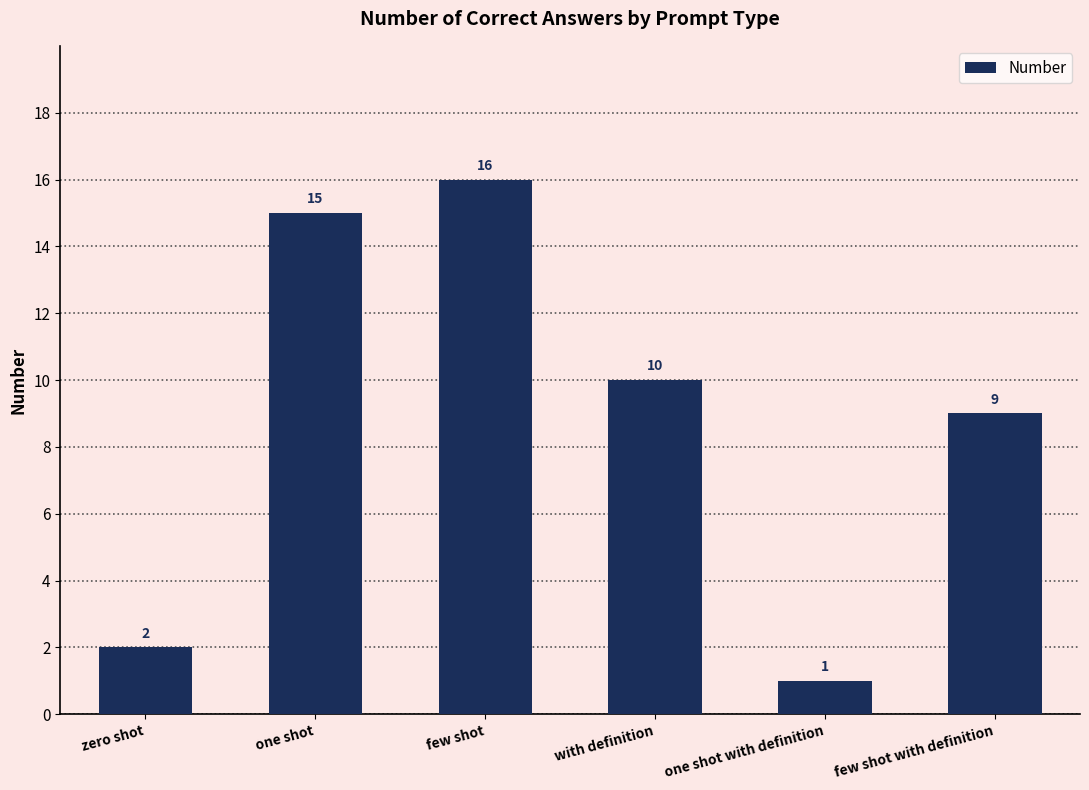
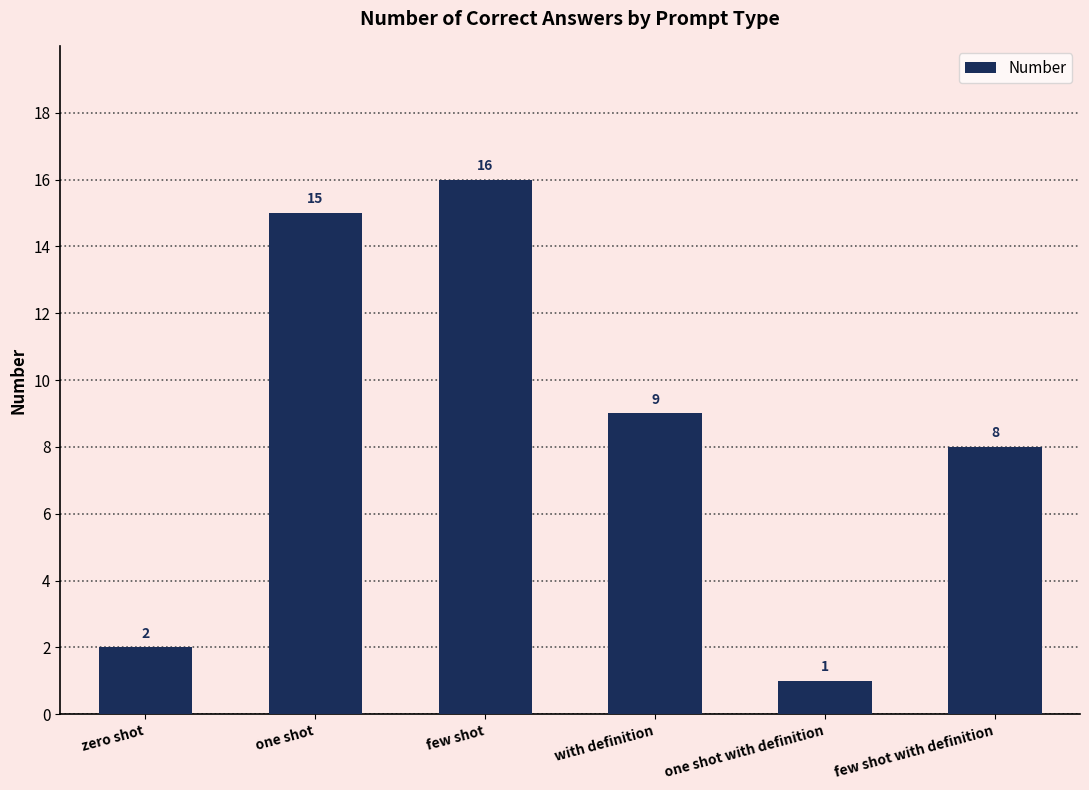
  {
    "zero shot": 2,
    "one shot": 15,
    "few shot": 16,
-   "with definition": 10,
+   "with definition": 9,
    "one shot with definition": 1,
-   "few shot with definition": 9
+   "few shot with definition": 8
  }
